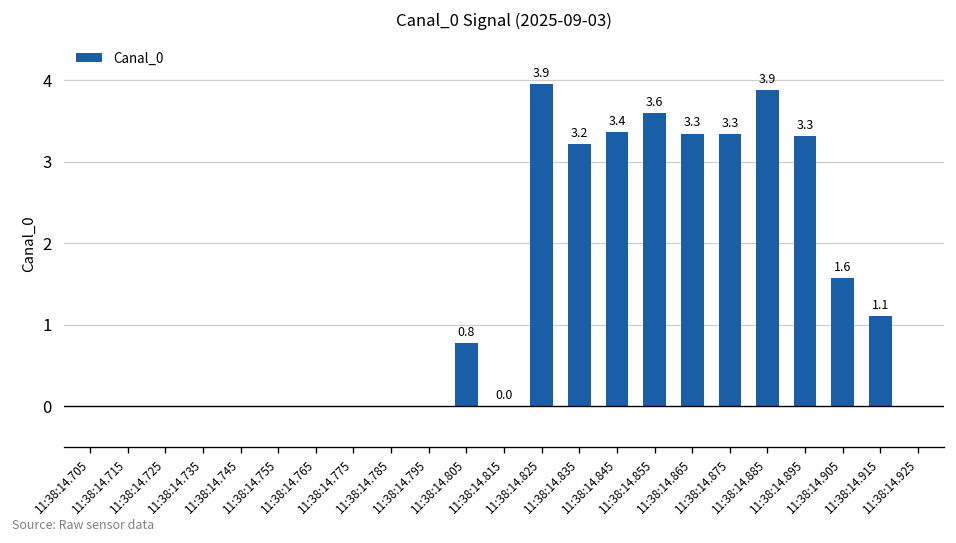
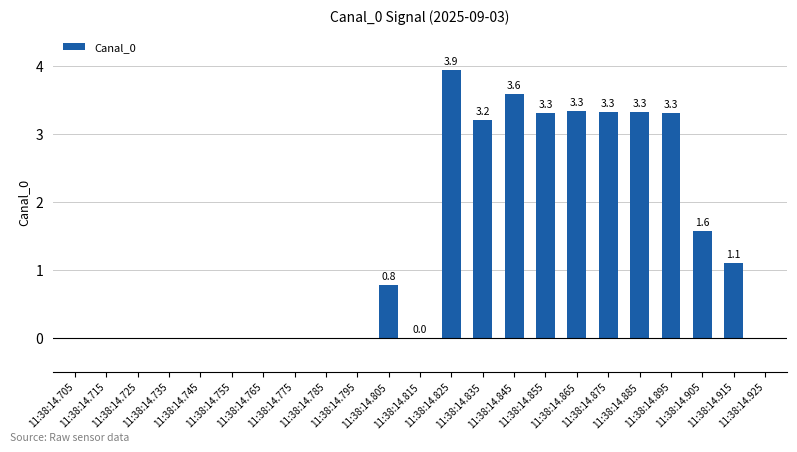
  {
    "11:38:14.805": 0.8,
    "11:38:14.815": 0.0,
    "11:38:14.825": 3.9,
    "11:38:14.835": 3.2,
-   "11:38:14.845": 3.4,
-   "11:38:14.855": 3.6,
+   "11:38:14.845": 3.6,
+   "11:38:14.855": 3.3,
    "11:38:14.865": 3.3,
    "11:38:14.875": 3.3,
-   "11:38:14.885": 3.9,
+   "11:38:14.885": 3.3,
    "11:38:14.895": 3.3,
    "11:38:14.905": 1.6,
    "11:38:14.915": 1.1
  }
